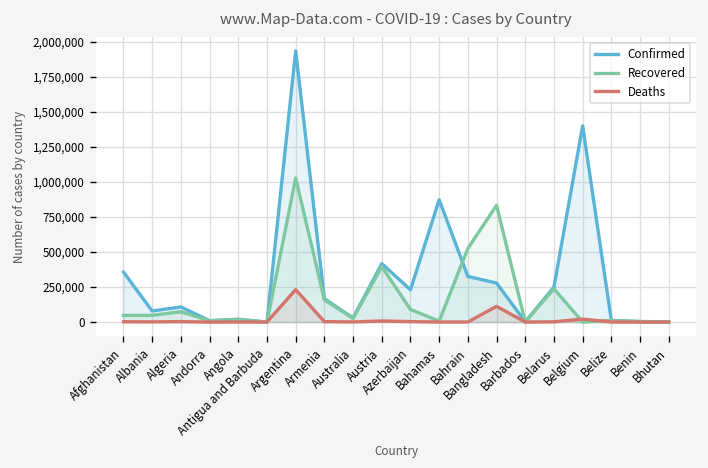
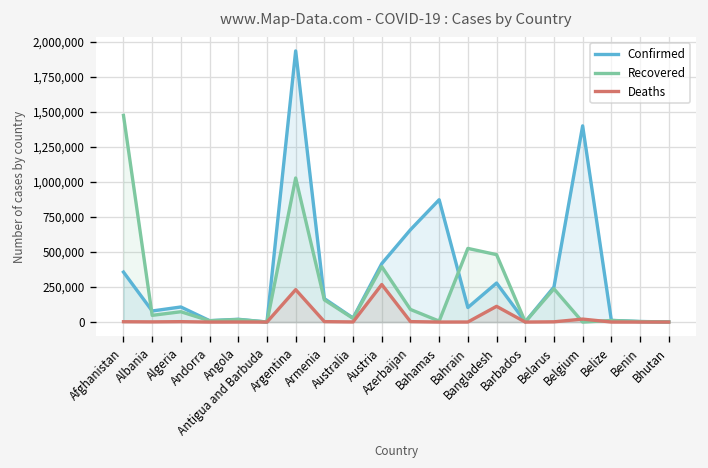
  {
    "Confirmed": {
      "Afghanistan": "360,000",
      "Albania": "80,000",
      "Algeria": "110,000",
      "Argentina": "1,930,000",
-     "Azerbaijan": "230,000",
+     "Azerbaijan": "660,000",
      "Bahamas": "870,000",
-     "Bahrain": "330,000",
+     "Bahrain": "100,000",
      "Bangladesh": "280,000",
      "Belgium": "1,400,000"
    },
    "Recovered": {
-     "Afghanistan": "50,000",
+     "Afghanistan": "1,470,000",
      "Albania": "50,000",
      "Algeria": "70,000",
      "Argentina": "1,030,000",
      "Azerbaijan": "90,000",
      "Bahrain": "530,000",
-     "Bangladesh": "830,000"
+     "Bangladesh": "480,000"
    },
    "Deaths": {
      "Afghanistan": "0",
      "Albania": "0",
      "Algeria": "0",
      "Argentina": "230,000",
      "Armenia": "0",
      "Australia": "0",
-     "Austria": "10,000",
+     "Austria": "270,000",
      "Azerbaijan": "0",
      "Bahrain": "0",
      "Bangladesh": "110,000",
      "Belarus": "0"
    }
  }
